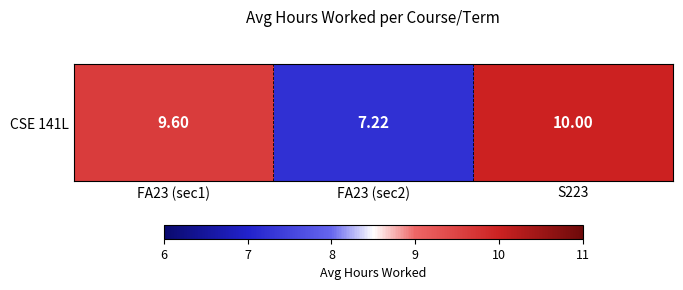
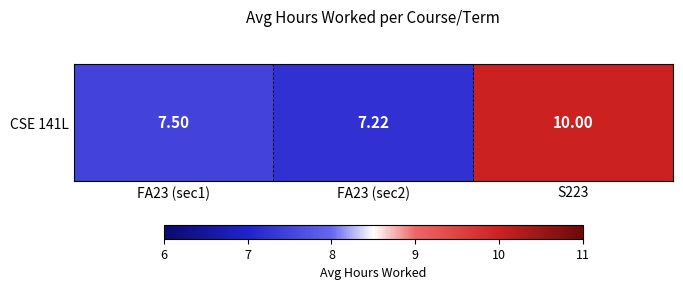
  {
    "CSE 141L": {
-     "FA23 (sec1)": 9.60,
+     "FA23 (sec1)": 7.50,
      "FA23 (sec2)": 7.22,
      "S223": 10.00
    }
  }
